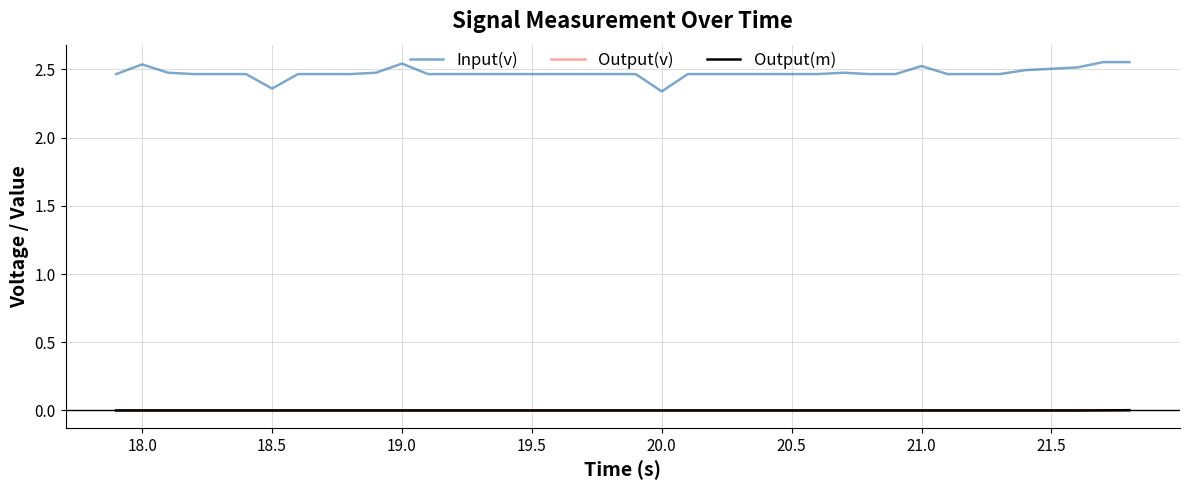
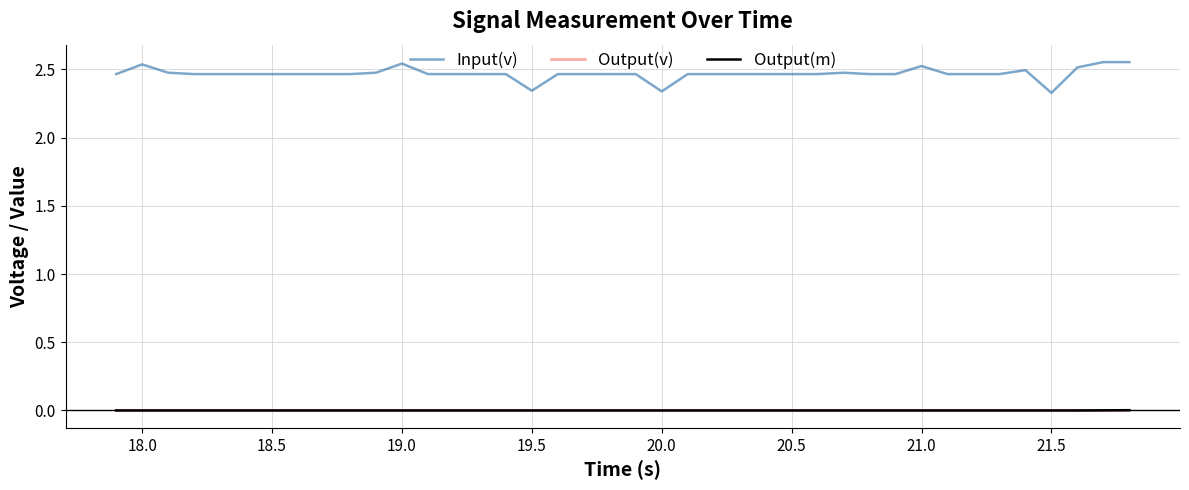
  {
    "Input(v)": {
      "18.0": 2.54,
-     "18.5": 2.36,
+     "18.5": 2.47,
      "19.0": 2.54,
-     "19.5": 2.47,
+     "19.5": 2.34,
      "20.0": 2.34,
      "20.5": 2.47,
      "21.0": 2.53,
-     "21.5": 2.51
+     "21.5": 2.33
    },
    "Output(m)": {
      "18.0": 0.00,
      "18.5": 0.00,
      "19.0": 0.00,
      "19.5": 0.00,
      "20.0": 0.00,
      "20.5": 0.00,
      "21.0": 0.00,
      "21.5": 0.00
    }
  }
